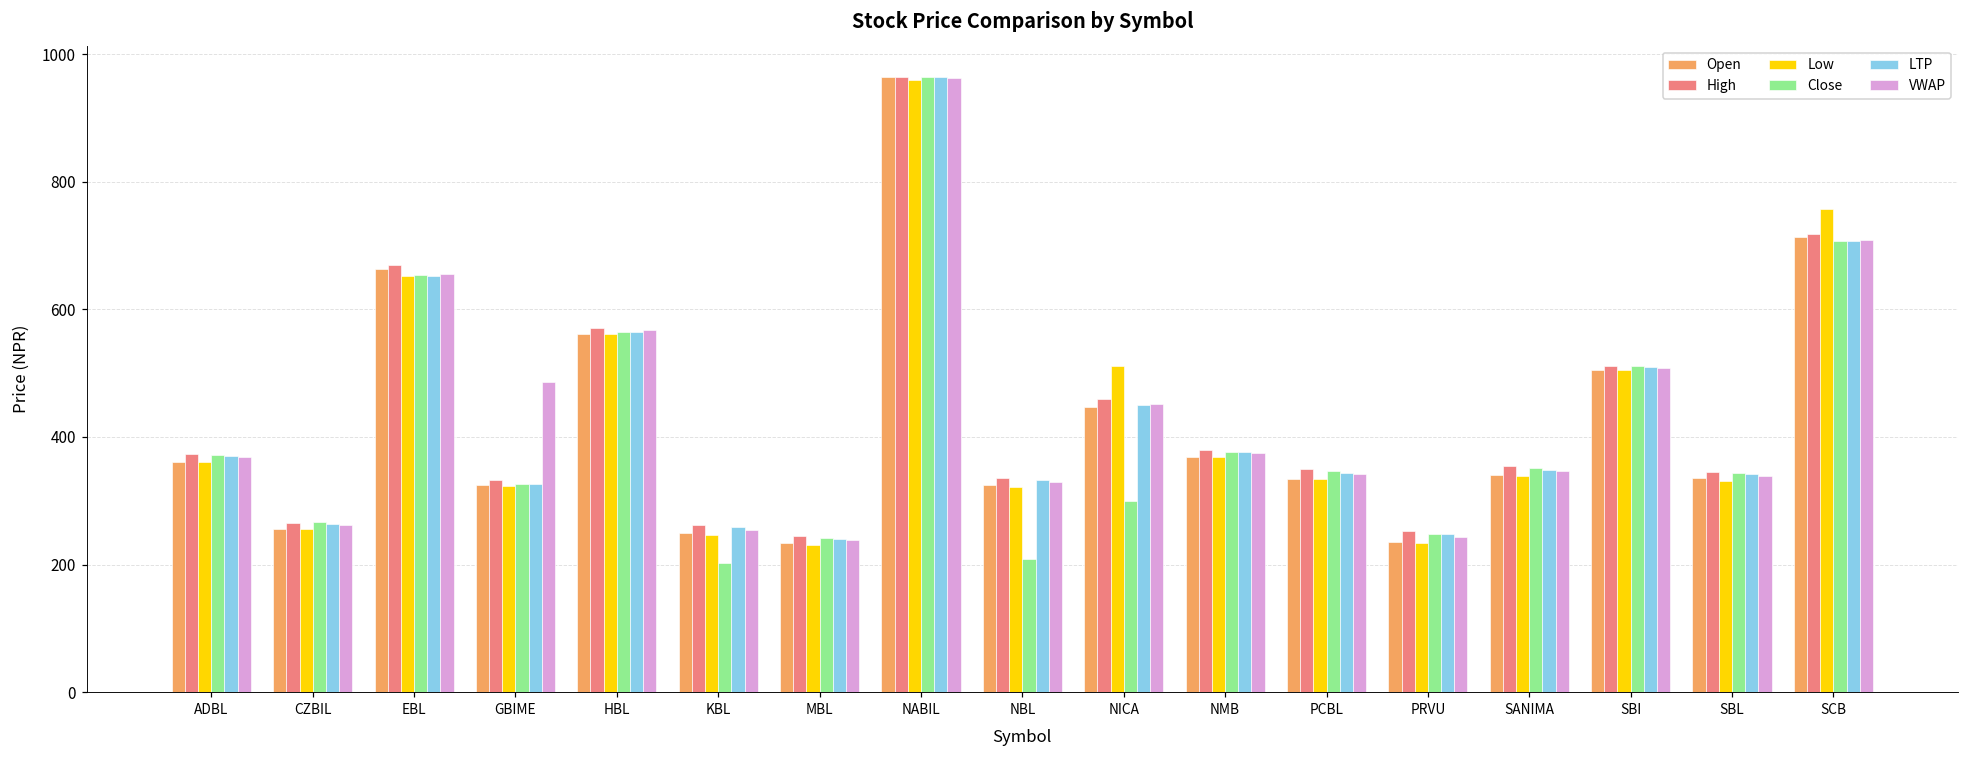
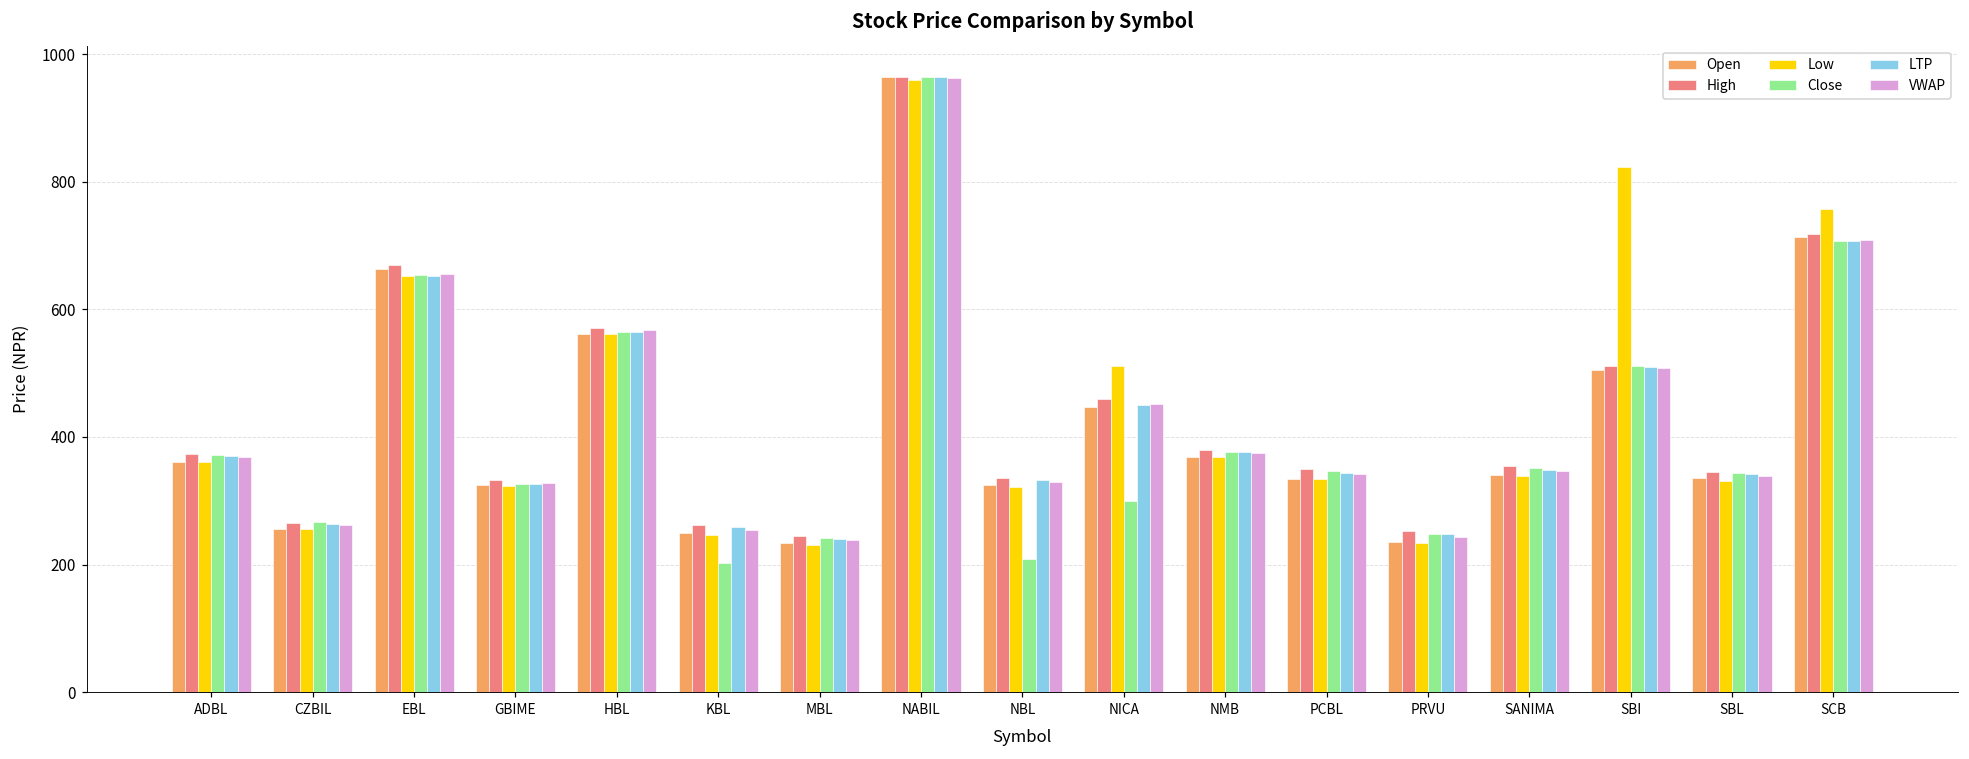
  {
    "Low": {
      "ADBL": 360,
      "CZBIL": 260,
      "EBL": 650,
      "GBIME": 320,
      "HBL": 560,
      "KBL": 250,
      "MBL": 230,
      "NABIL": 960,
      "NBL": 320,
      "NICA": 510,
      "NMB": 370,
      "PCBL": 330,
      "PRVU": 230,
      "SANIMA": 340,
-     "SBI": 510,
+     "SBI": 820,
      "SBL": 330,
      "SCB": 760
    },
    "Close": {
      "ADBL": 370,
      "CZBIL": 270,
      "EBL": 650,
      "GBIME": 330,
      "HBL": 570,
      "KBL": 200,
      "MBL": 240,
      "NABIL": 970,
      "NBL": 210,
      "NICA": 300,
      "NMB": 380,
      "PCBL": 350,
      "PRVU": 250,
      "SANIMA": 350,
      "SBI": 510,
      "SBL": 340,
      "SCB": 710
    },
    "LTP": {
      "ADBL": 370,
      "CZBIL": 260,
      "EBL": 650,
      "GBIME": 330,
      "HBL": 570,
      "KBL": 260,
      "MBL": 240,
      "NABIL": 960,
      "NBL": 330,
      "NICA": 450,
      "NMB": 380,
      "PCBL": 340,
      "PRVU": 250,
      "SANIMA": 350,
      "SBI": 510,
      "SBL": 340,
      "SCB": 710
    },
    "VWAP": {
      "ADBL": 370,
      "CZBIL": 260,
      "EBL": 660,
-     "GBIME": 490,
+     "GBIME": 330,
      "HBL": 570,
      "KBL": 250,
      "MBL": 240,
      "NABIL": 960,
      "NBL": 330,
      "NICA": 450,
      "NMB": 380,
      "PCBL": 340,
      "PRVU": 240,
      "SANIMA": 350,
      "SBI": 510,
      "SBL": 340,
      "SCB": 710
    }
  }
